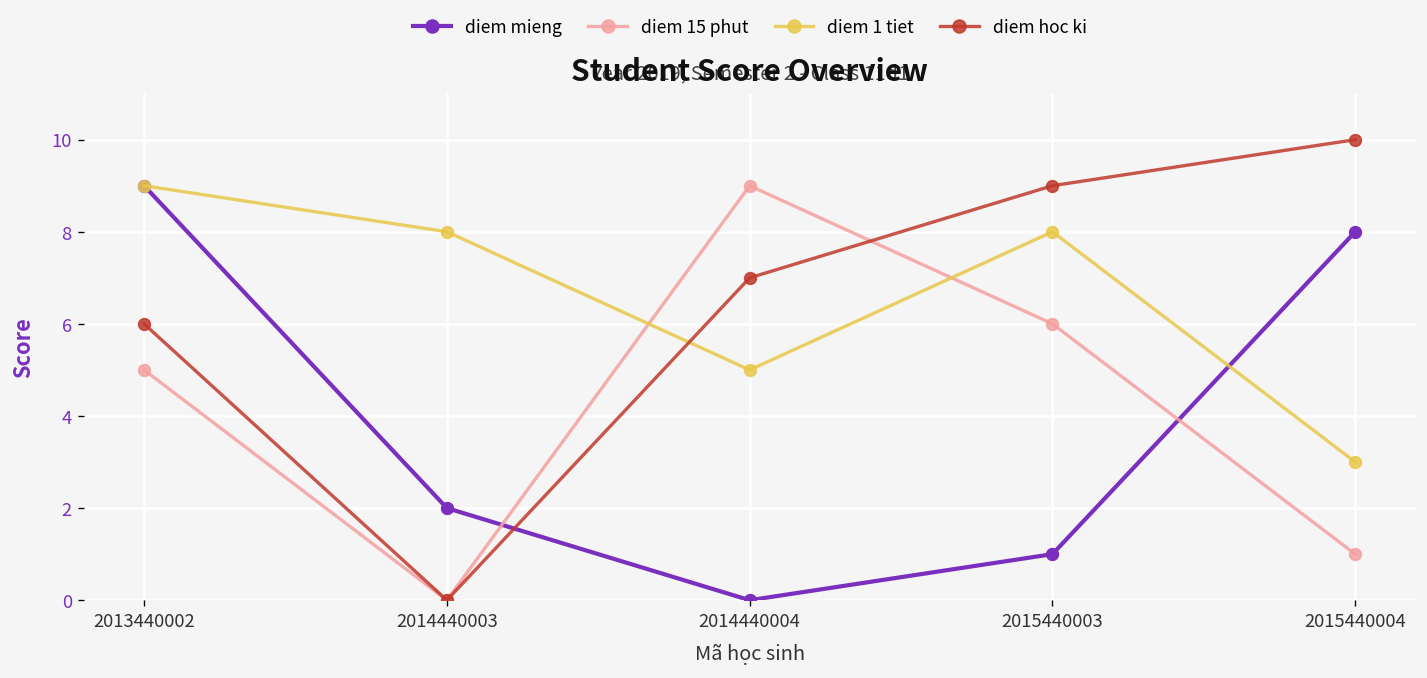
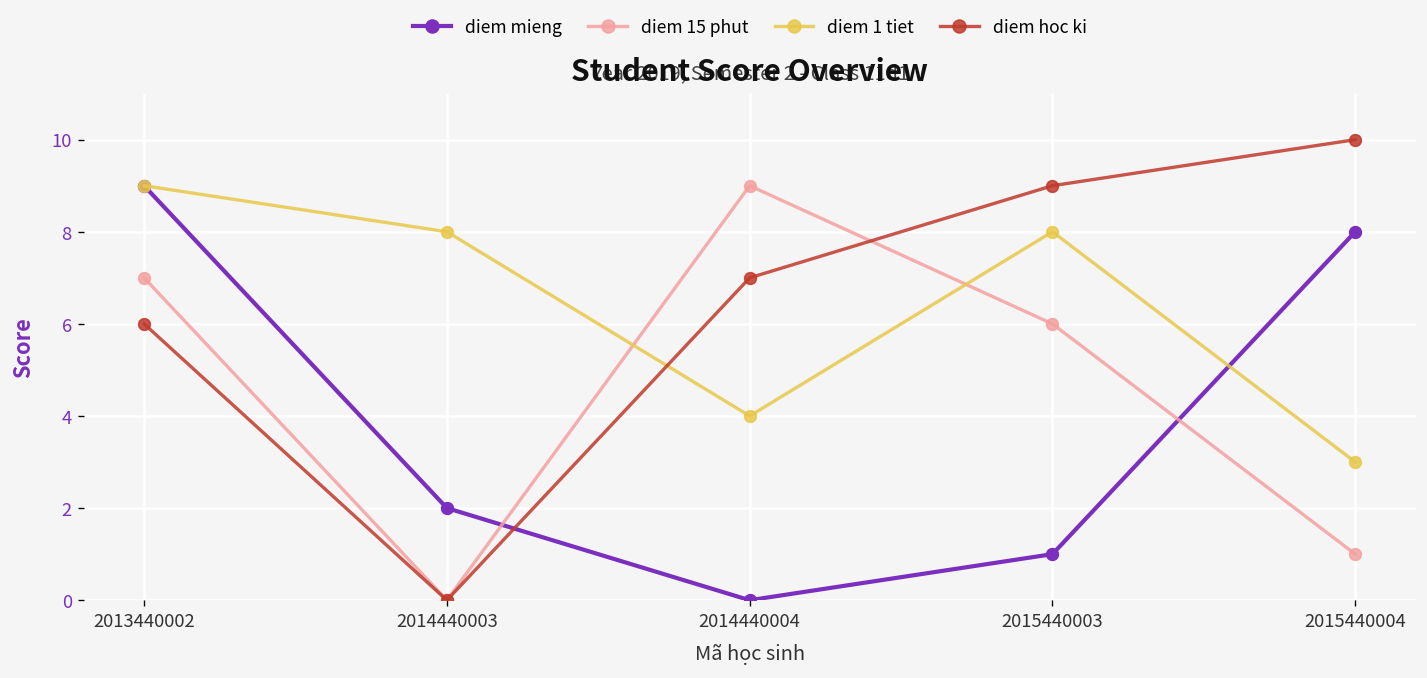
  {
    "diem mieng": {
      "2014440003": 2,
      "2014440004": 0,
      "2015440003": 1,
      "2015440004": 8
    },
    "diem 15 phut": {
-     "2013440002": 5,
+     "2013440002": 7,
      "2014440004": 9,
      "2015440003": 6,
      "2015440004": 1
    },
    "diem 1 tiet": {
      "2014440003": 8,
-     "2014440004": 5,
+     "2014440004": 4,
      "2015440003": 8,
      "2015440004": 3
    },
    "diem hoc ki": {
      "2013440002": 6,
      "2014440004": 7,
      "2015440003": 9,
      "2015440004": 10
    }
  }
